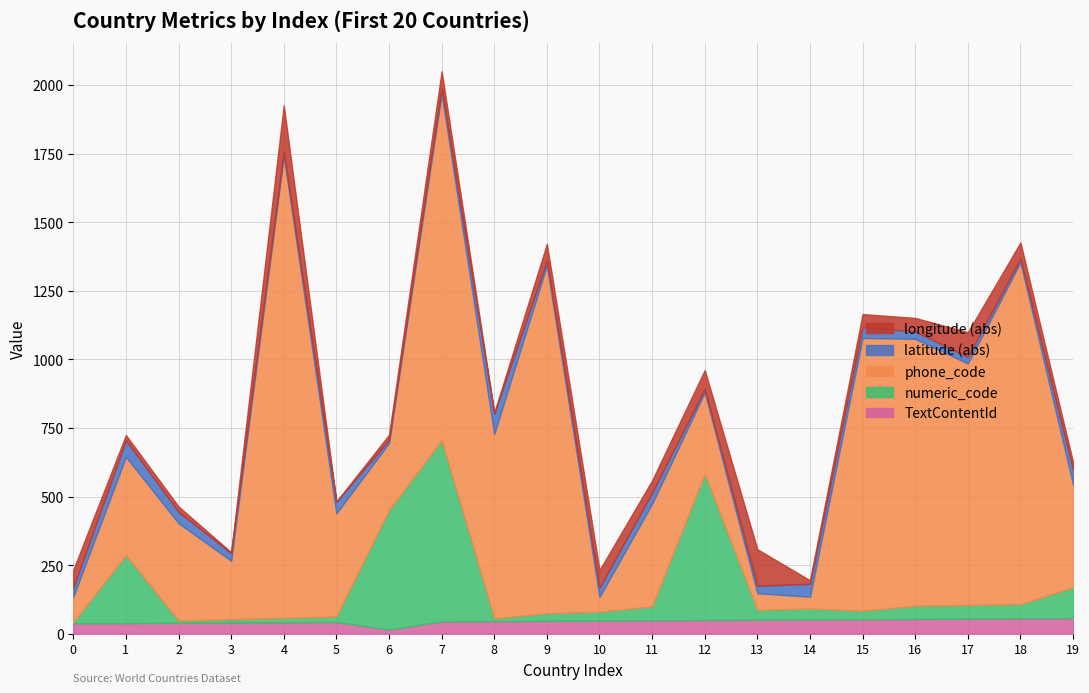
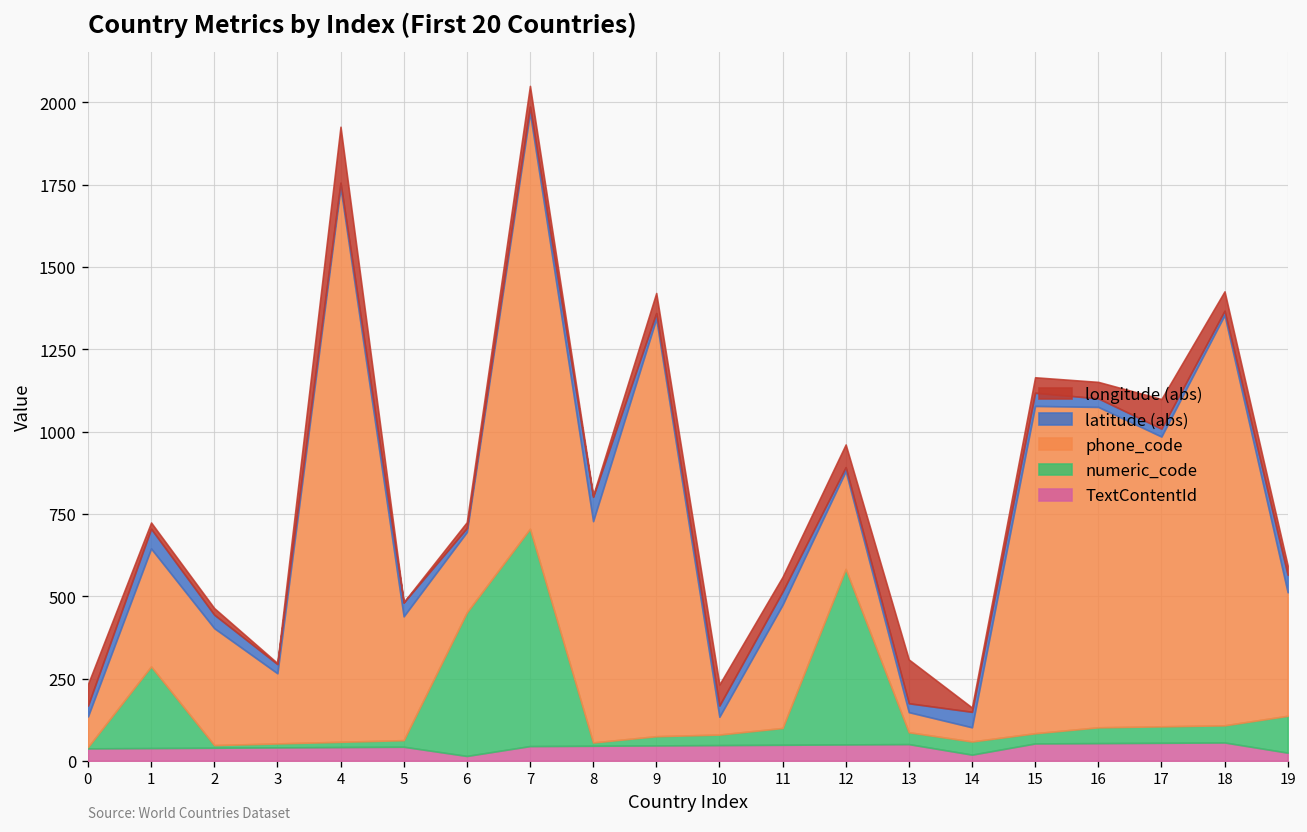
  {
    "TextContentId": {
      "1": 40,
      "3": 40,
      "4": 40,
      "5": 40,
      "6": 20,
      "7": 50,
      "8": 50,
      "9": 50,
      "10": 50,
      "11": 50,
      "12": 50,
      "13": 50,
-     "14": 50,
+     "14": 20,
      "15": 50,
      "16": 50,
      "17": 60,
      "18": 60,
-     "19": 60
+     "19": 30
    },
    "numeric_code": {
      "1": 250,
      "3": 10,
      "4": 20,
      "5": 20,
      "6": 440,
      "7": 660,
      "8": 10,
      "9": 30,
      "10": 30,
      "11": 50,
      "12": 530,
      "13": 40,
      "14": 40,
      "15": 30,
      "16": 50,
      "17": 50,
      "18": 50,
      "19": 110
    },
    "phone_code": {
      "0": 90,
      "1": 360,
      "2": 360,
      "3": 210,
      "4": 1680,
      "5": 380,
      "6": 240,
      "7": 1260,
      "8": 670,
      "9": 1270,
      "10": 50,
      "11": 370,
      "12": 300,
      "13": 60,
      "14": 40,
      "15": 990,
      "16": 970,
      "17": 880,
      "18": 1250,
      "19": 380
    },
    "latitude (abs)": {
      "0": 30,
      "1": 60,
      "2": 40,
      "4": 10,
      "6": 10,
      "7": 20,
      "9": 20,
      "10": 30,
      "11": 40,
      "12": 10,
      "13": 30,
      "14": 50,
      "15": 40,
      "16": 30,
      "17": 20,
      "18": 10,
      "19": 50
    },
    "longitude (abs)": {
      "0": 70,
      "1": 20,
      "2": 20,
      "4": 170,
      "6": 20,
      "7": 60,
      "9": 60,
      "10": 60,
      "11": 50,
      "12": 70,
      "13": 130,
      "14": 10,
      "15": 50,
      "16": 50,
      "17": 90,
      "18": 60,
      "19": 30
    }
  }
